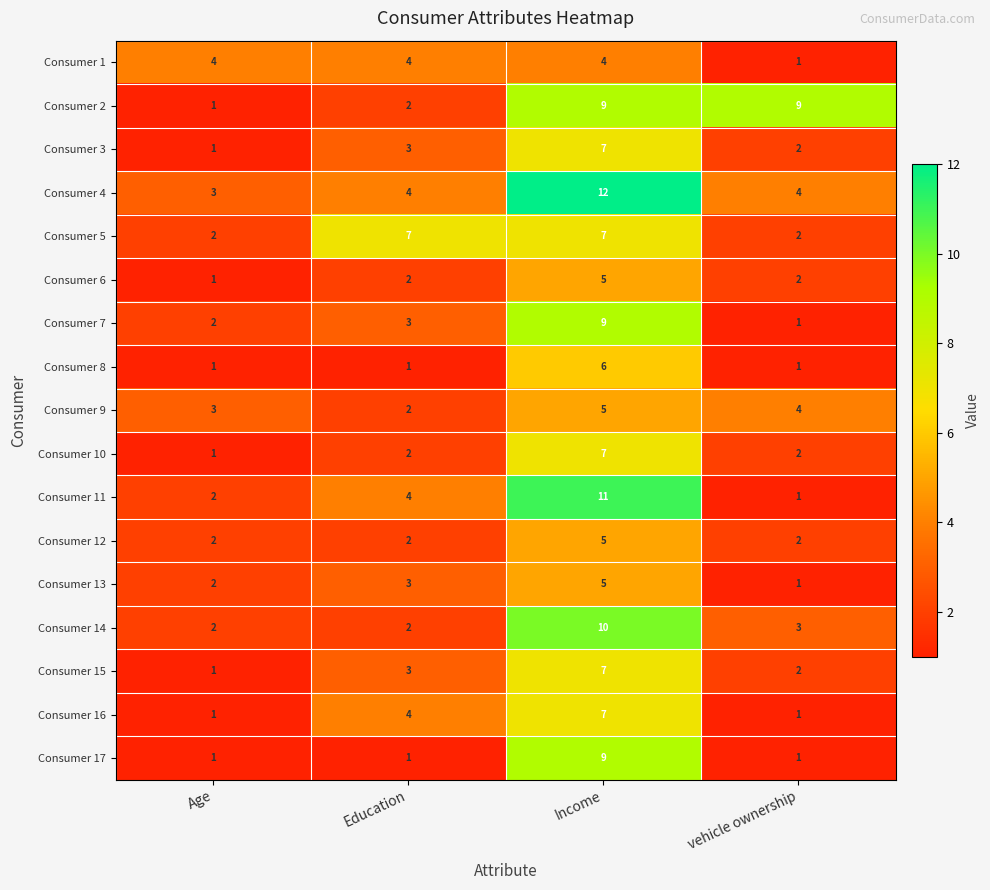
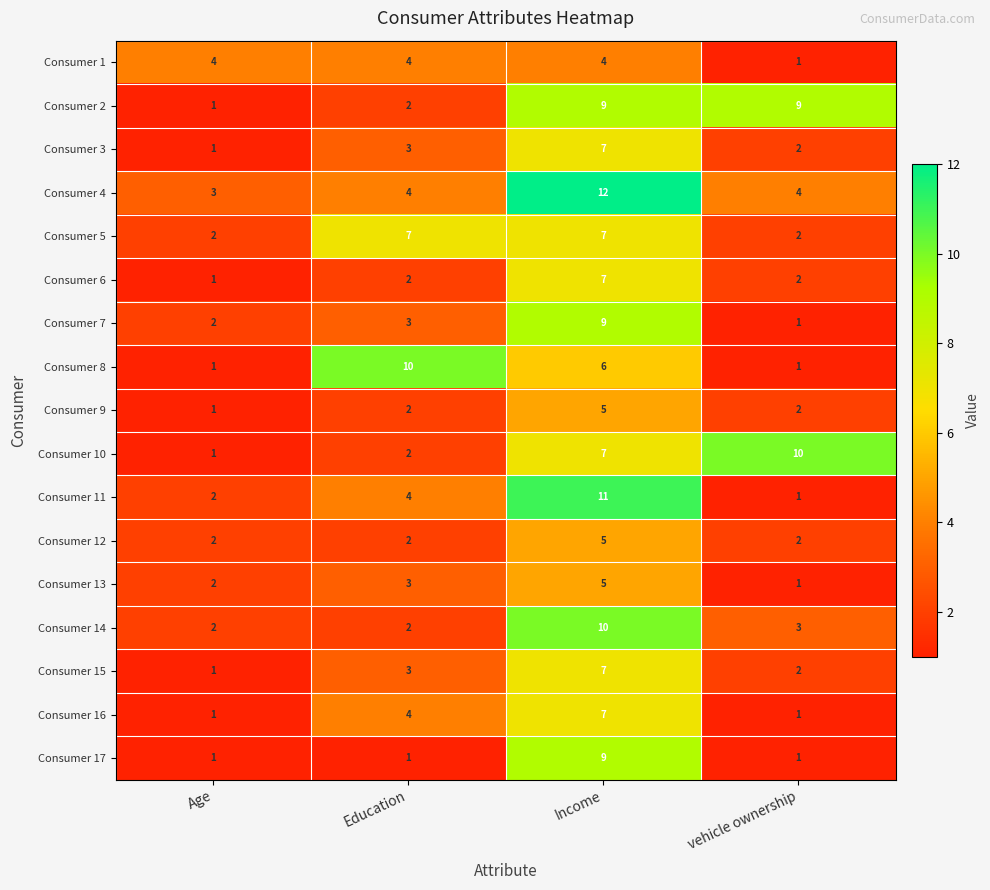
  {
    "Consumer 1": {
      "Age": 4,
      "Education": 4,
      "Income": 4,
      "vehicle ownership": 1
    },
    "Consumer 2": {
      "Age": 1,
      "Education": 2,
      "Income": 9,
      "vehicle ownership": 9
    },
    "Consumer 3": {
      "Age": 1,
      "Education": 3,
      "Income": 7,
      "vehicle ownership": 2
    },
    "Consumer 4": {
      "Age": 3,
      "Education": 4,
      "Income": 12,
      "vehicle ownership": 4
    },
    "Consumer 5": {
      "Age": 2,
      "Education": 7,
      "Income": 7,
      "vehicle ownership": 2
    },
    "Consumer 6": {
      "Age": 1,
      "Education": 2,
-     "Income": 5,
+     "Income": 7,
      "vehicle ownership": 2
    },
    "Consumer 7": {
      "Age": 2,
      "Education": 3,
      "Income": 9,
      "vehicle ownership": 1
    },
    "Consumer 8": {
      "Age": 1,
-     "Education": 1,
+     "Education": 10,
      "Income": 6,
      "vehicle ownership": 1
    },
    "Consumer 9": {
-     "Age": 3,
+     "Age": 1,
      "Education": 2,
      "Income": 5,
-     "vehicle ownership": 4
+     "vehicle ownership": 2
    },
    "Consumer 10": {
      "Age": 1,
      "Education": 2,
      "Income": 7,
-     "vehicle ownership": 2
+     "vehicle ownership": 10
    },
    "Consumer 11": {
      "Age": 2,
      "Education": 4,
      "Income": 11,
      "vehicle ownership": 1
    },
    "Consumer 12": {
      "Age": 2,
      "Education": 2,
      "Income": 5,
      "vehicle ownership": 2
    },
    "Consumer 13": {
      "Age": 2,
      "Education": 3,
      "Income": 5,
      "vehicle ownership": 1
    },
    "Consumer 14": {
      "Age": 2,
      "Education": 2,
      "Income": 10,
      "vehicle ownership": 3
    },
    "Consumer 15": {
      "Age": 1,
      "Education": 3,
      "Income": 7,
      "vehicle ownership": 2
    },
    "Consumer 16": {
      "Age": 1,
      "Education": 4,
      "Income": 7,
      "vehicle ownership": 1
    },
    "Consumer 17": {
      "Age": 1,
      "Education": 1,
      "Income": 9,
      "vehicle ownership": 1
    }
  }
